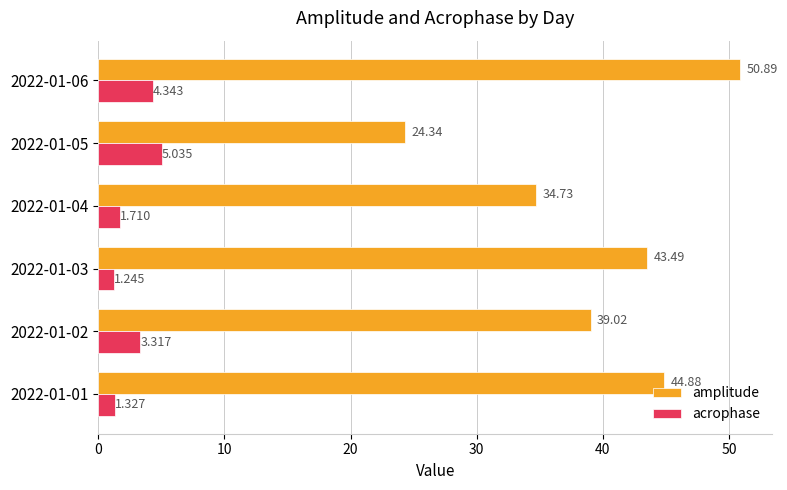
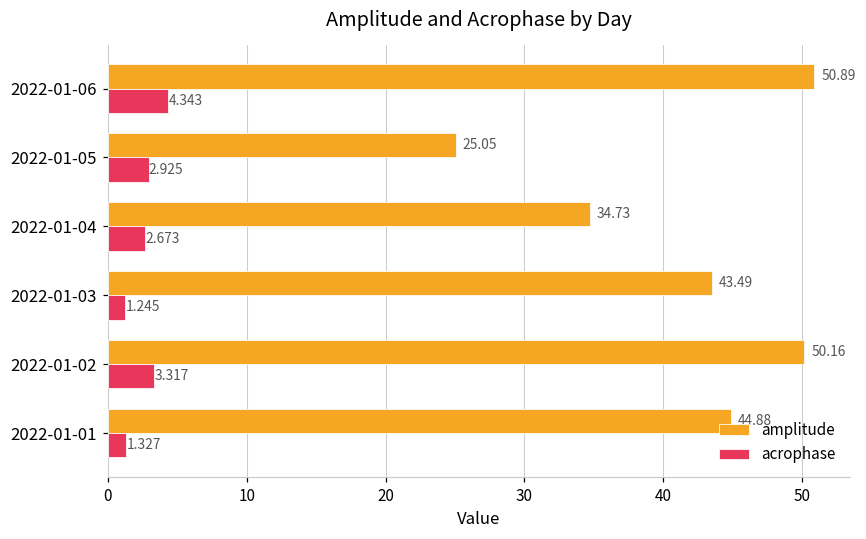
  {
    "amplitude": {
      "2022-01-06": 50.89,
-     "2022-01-05": 24.34,
+     "2022-01-05": 25.05,
      "2022-01-04": 34.73,
      "2022-01-03": 43.49,
-     "2022-01-02": 39.02,
+     "2022-01-02": 50.16,
      "2022-01-01": 44.88
    },
    "acrophase": {
      "2022-01-06": 4.343,
-     "2022-01-05": 5.035,
-     "2022-01-04": 1.710,
+     "2022-01-05": 2.925,
+     "2022-01-04": 2.673,
      "2022-01-03": 1.245,
      "2022-01-02": 3.317,
      "2022-01-01": 1.327
    }
  }
